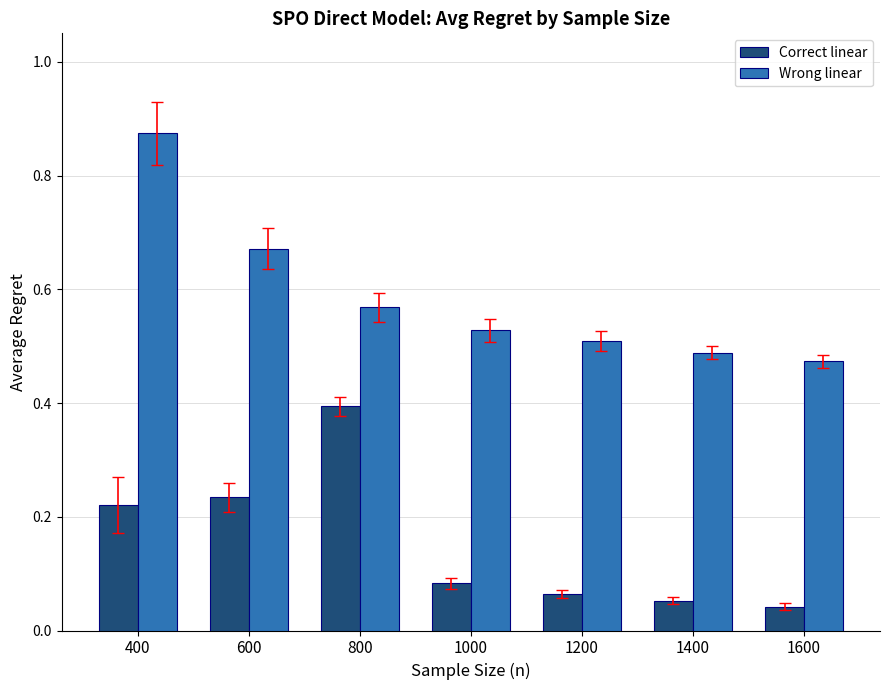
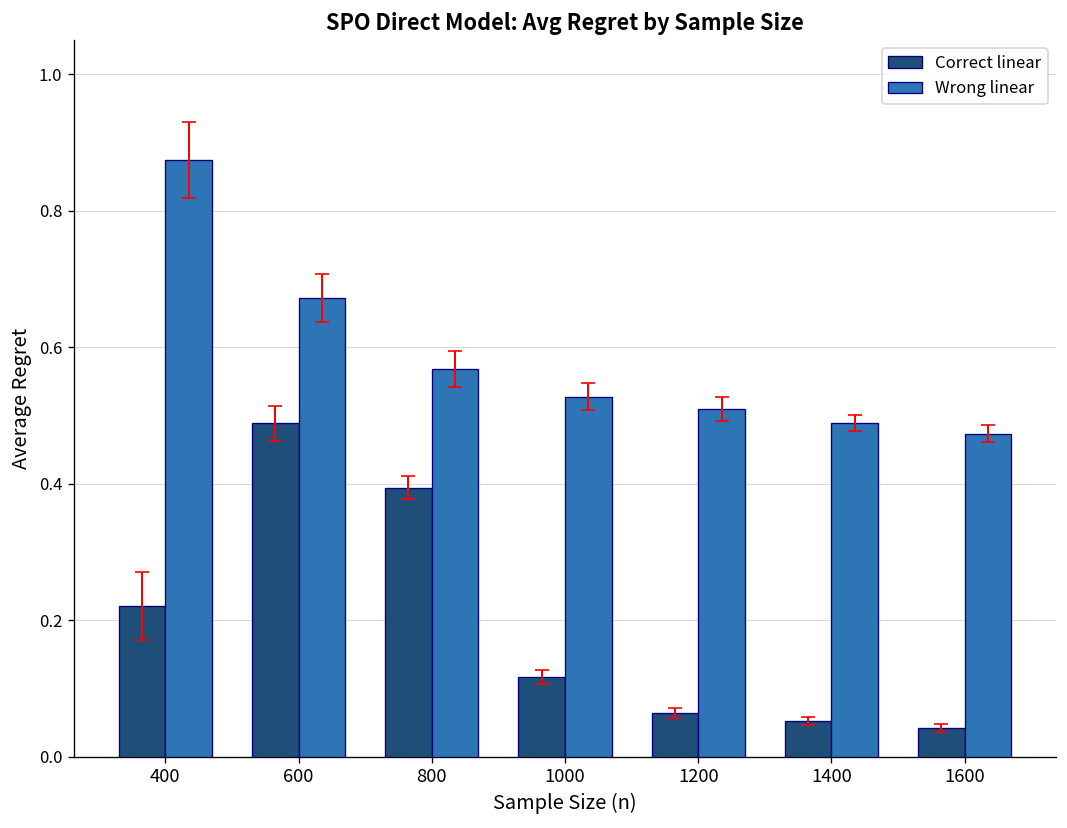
  {
    "Correct linear": {
      "400": 0.22,
-     "600": 0.23,
+     "600": 0.49,
      "800": 0.39,
-     "1000": 0.08,
+     "1000": 0.12,
      "1200": 0.06,
      "1400": 0.05,
      "1600": 0.04
    }
  }
